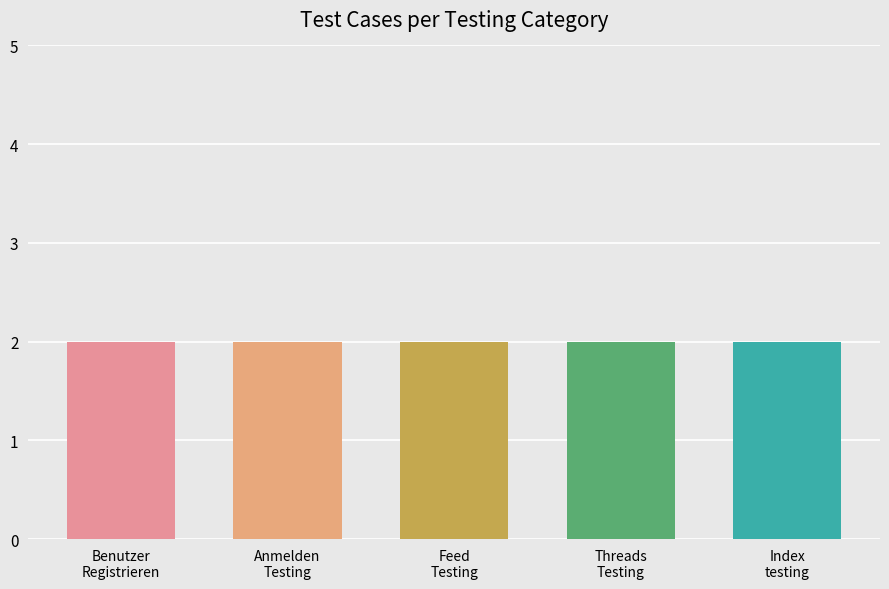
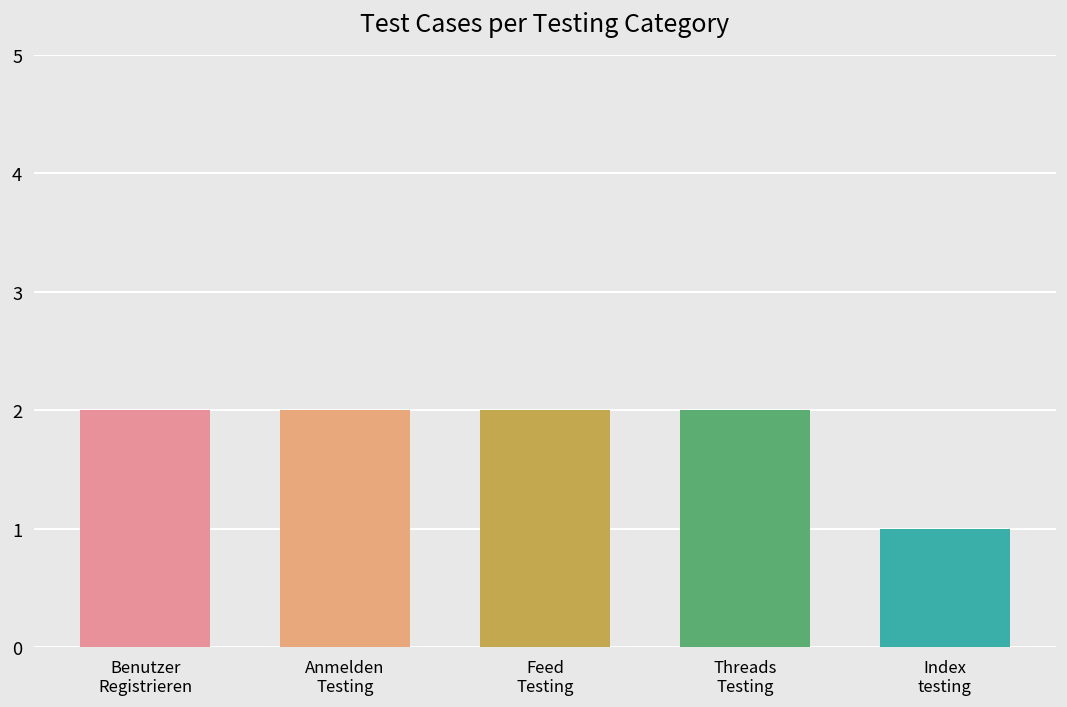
  {
    "Benutzer Registrieren": 2,
    "Anmelden Testing": 2,
    "Feed Testing": 2,
    "Threads Testing": 2,
-   "Index testing": 2
+   "Index testing": 1
  }
